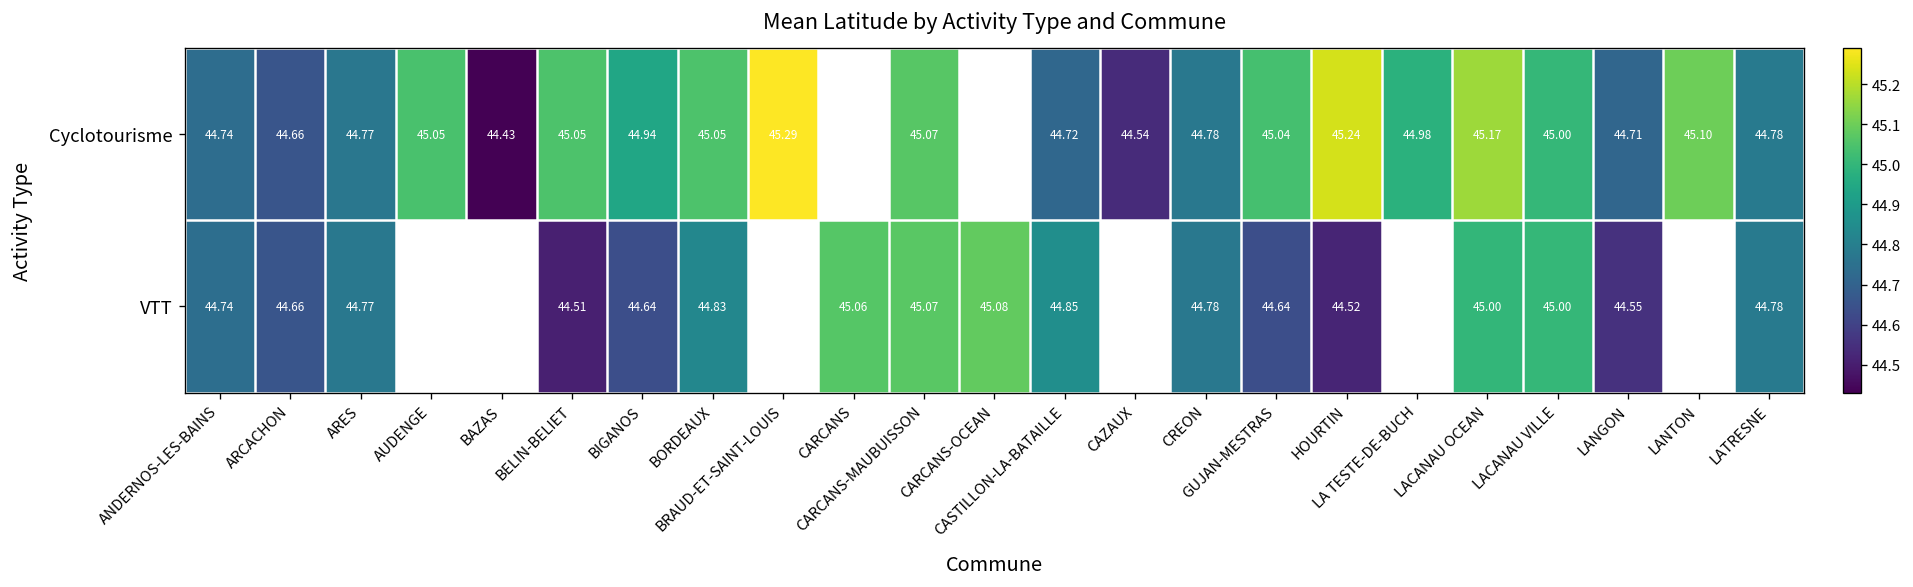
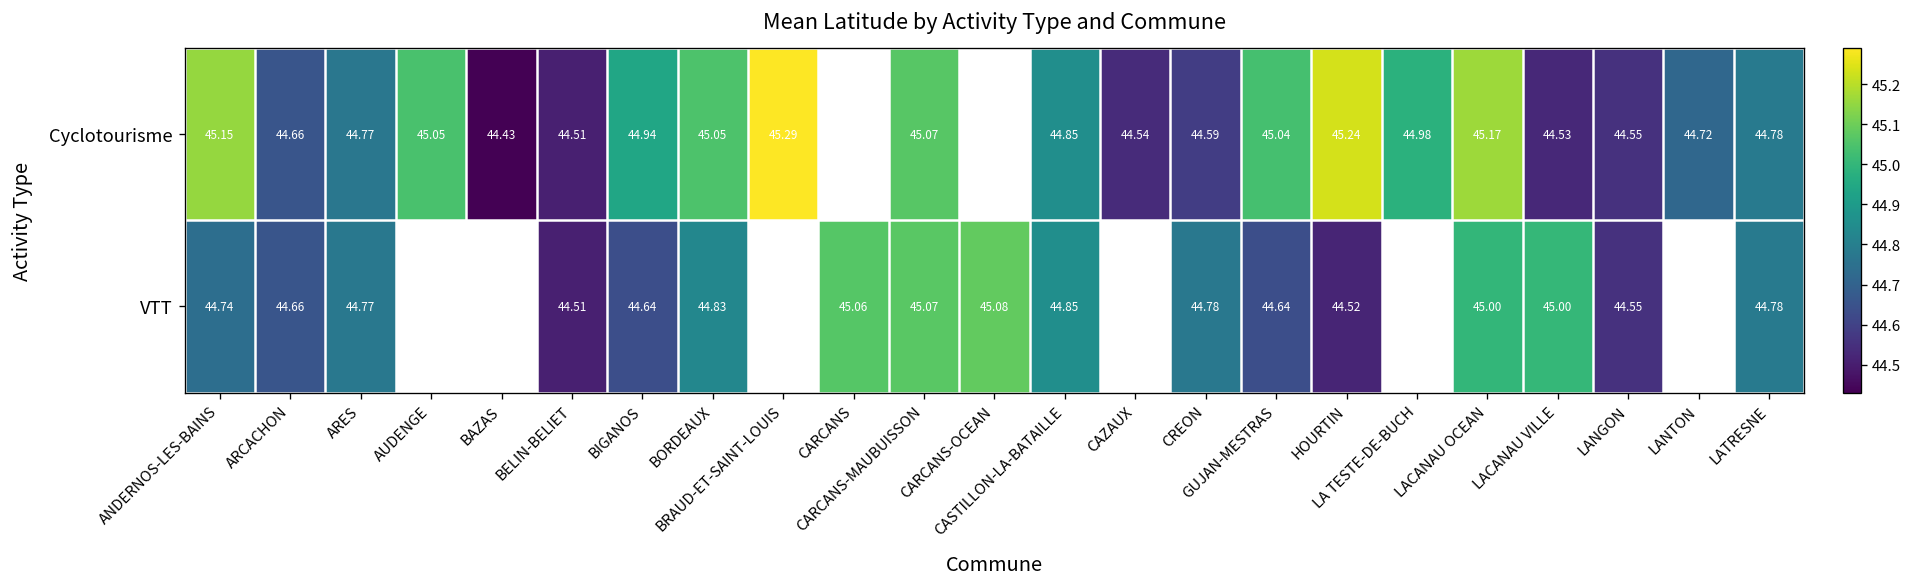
  {
    "Cyclotourisme": {
-     "ANDERNOS-LES-BAINS": 44.74,
+     "ANDERNOS-LES-BAINS": 45.15,
      "ARCACHON": 44.66,
      "ARES": 44.77,
      "AUDENGE": 45.05,
      "BAZAS": 44.43,
-     "BELIN-BELIET": 45.05,
+     "BELIN-BELIET": 44.51,
      "BIGANOS": 44.94,
      "BORDEAUX": 45.05,
      "BRAUD-ET-SAINT-LOUIS": 45.29,
      "CARCANS-MAUBUISSON": 45.07,
-     "CASTILLON-LA-BATAILLE": 44.72,
+     "CASTILLON-LA-BATAILLE": 44.85,
      "CAZAUX": 44.54,
-     "CREON": 44.78,
+     "CREON": 44.59,
      "GUJAN-MESTRAS": 45.04,
      "HOURTIN": 45.24,
      "LA TESTE-DE-BUCH": 44.98,
      "LACANAU OCEAN": 45.17,
-     "LACANAU VILLE": 45.00,
-     "LANGON": 44.71,
-     "LANTON": 45.10,
+     "LACANAU VILLE": 44.53,
+     "LANGON": 44.55,
+     "LANTON": 44.72,
      "LATRESNE": 44.78
    },
    "VTT": {
      "ANDERNOS-LES-BAINS": 44.74,
      "ARCACHON": 44.66,
      "ARES": 44.77,
      "BELIN-BELIET": 44.51,
      "BIGANOS": 44.64,
      "BORDEAUX": 44.83,
      "CARCANS": 45.06,
      "CARCANS-MAUBUISSON": 45.07,
      "CARCANS-OCEAN": 45.08,
      "CASTILLON-LA-BATAILLE": 44.85,
      "CREON": 44.78,
      "GUJAN-MESTRAS": 44.64,
      "HOURTIN": 44.52,
      "LACANAU OCEAN": 45.00,
      "LACANAU VILLE": 45.00,
      "LANGON": 44.55,
      "LATRESNE": 44.78
    }
  }
